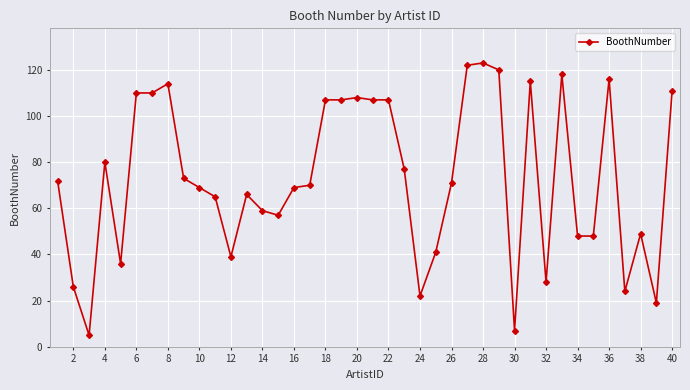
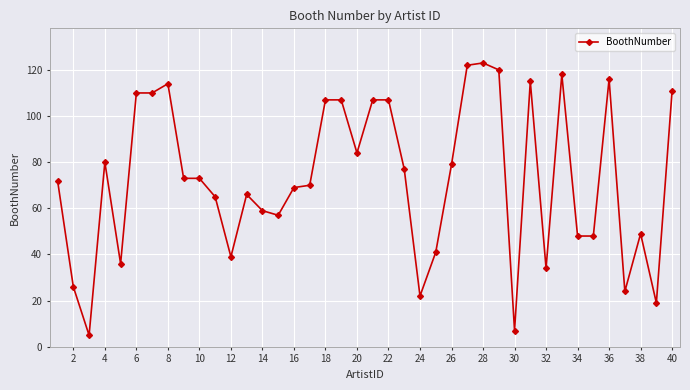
  {
    "2": 26,
    "4": 80,
    "6": 110,
    "8": 114,
-   "10": 69,
+   "10": 73,
    "12": 39,
    "14": 59,
    "16": 69,
    "18": 107,
-   "20": 108,
+   "20": 84,
    "22": 107,
    "24": 22,
-   "26": 71,
+   "26": 79,
    "28": 123,
    "30": 7,
-   "32": 28,
+   "32": 34,
    "34": 48,
    "36": 116,
    "38": 49,
    "40": 111
  }
